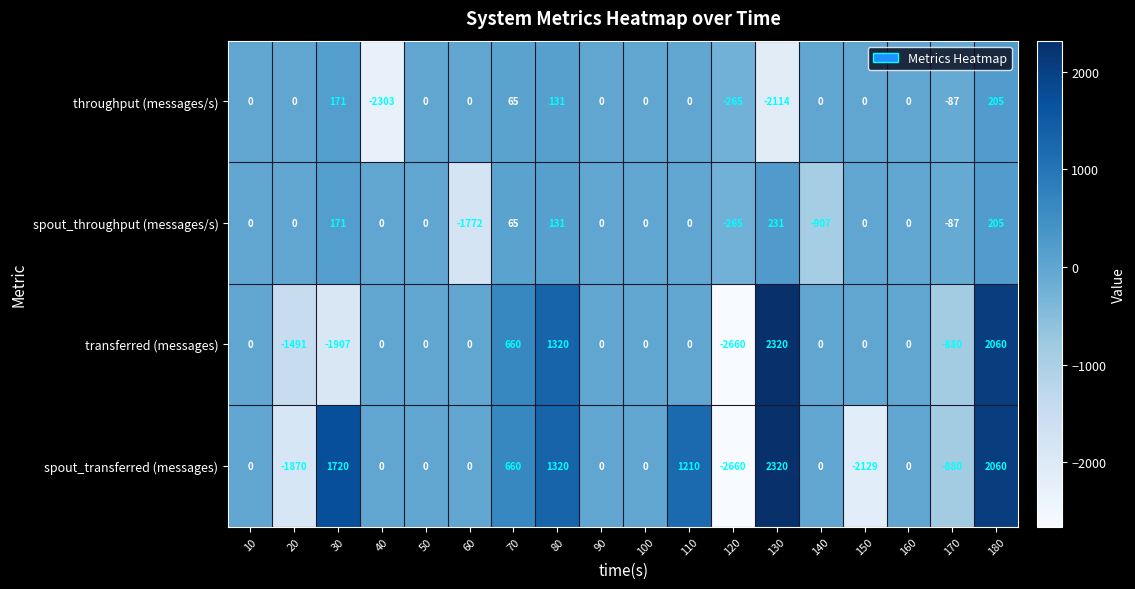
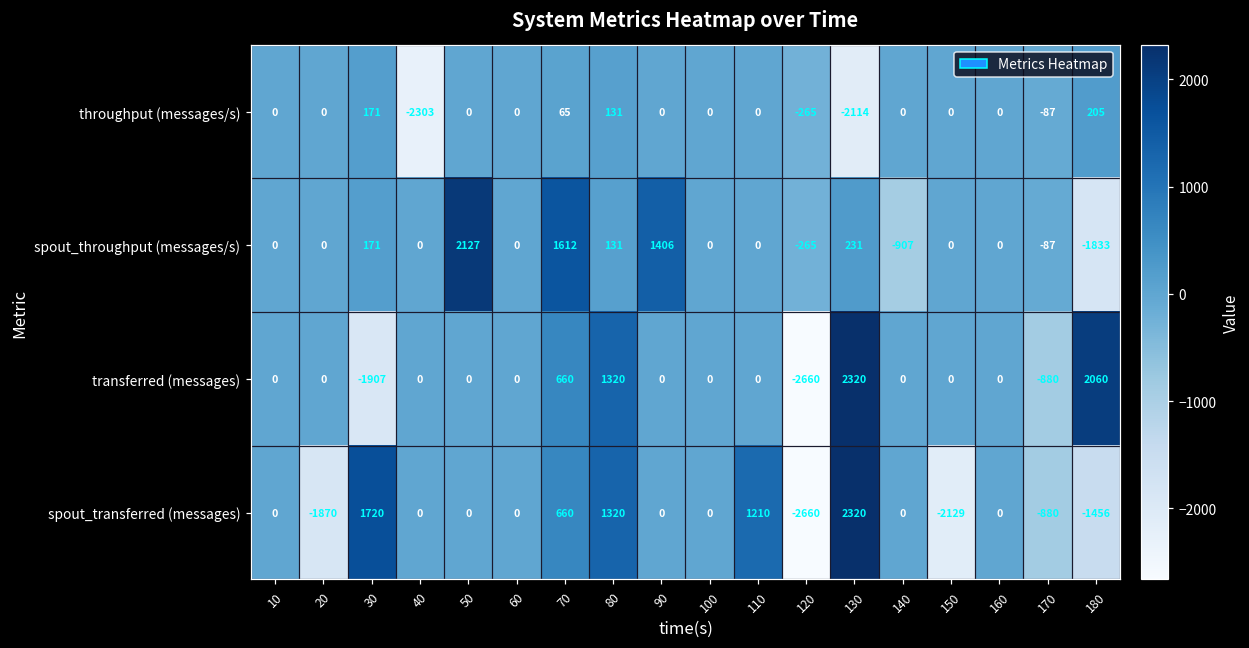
  {
    "throughput (messages/s)": {
      "10": 0,
      "20": 0,
      "30": 171,
      "40": -2303,
      "50": 0,
      "60": 0,
      "70": 65,
      "80": 131,
      "90": 0,
      "100": 0,
      "110": 0,
      "120": -265,
      "130": -2114,
      "140": 0,
      "150": 0,
      "160": 0,
      "170": -87,
      "180": 205
    },
    "spout_throughput (messages/s)": {
      "10": 0,
      "20": 0,
      "30": 171,
      "40": 0,
-     "50": 0,
-     "60": -1772,
-     "70": 65,
+     "50": 2127,
+     "60": 0,
+     "70": 1612,
      "80": 131,
-     "90": 0,
+     "90": 1406,
      "100": 0,
      "110": 0,
      "120": -265,
      "130": 231,
      "140": -907,
      "150": 0,
      "160": 0,
      "170": -87,
-     "180": 205
+     "180": -1833
    },
    "transferred (messages)": {
      "10": 0,
-     "20": -1491,
+     "20": 0,
      "30": -1907,
      "40": 0,
      "50": 0,
      "60": 0,
      "70": 660,
      "80": 1320,
      "90": 0,
      "100": 0,
      "110": 0,
      "120": -2660,
      "130": 2320,
      "140": 0,
      "150": 0,
      "160": 0,
      "170": -880,
      "180": 2060
    },
    "spout_transferred (messages)": {
      "10": 0,
      "20": -1870,
      "30": 1720,
      "40": 0,
      "50": 0,
      "60": 0,
      "70": 660,
      "80": 1320,
      "90": 0,
      "100": 0,
      "110": 1210,
      "120": -2660,
      "130": 2320,
      "140": 0,
      "150": -2129,
      "160": 0,
      "170": -880,
-     "180": 2060
+     "180": -1456
    }
  }
